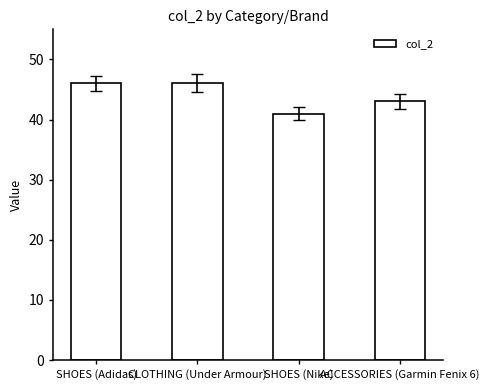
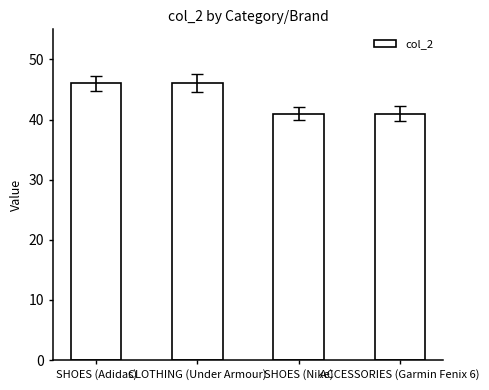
  {
    "col_2": {
      "SHOES (Adidas)": 46,
      "CLOTHING (Under Armour)": 46,
-     "ACCESSORIES (Garmin Fenix 6)": 43
+     "ACCESSORIES (Garmin Fenix 6)": 41
    }
  }
